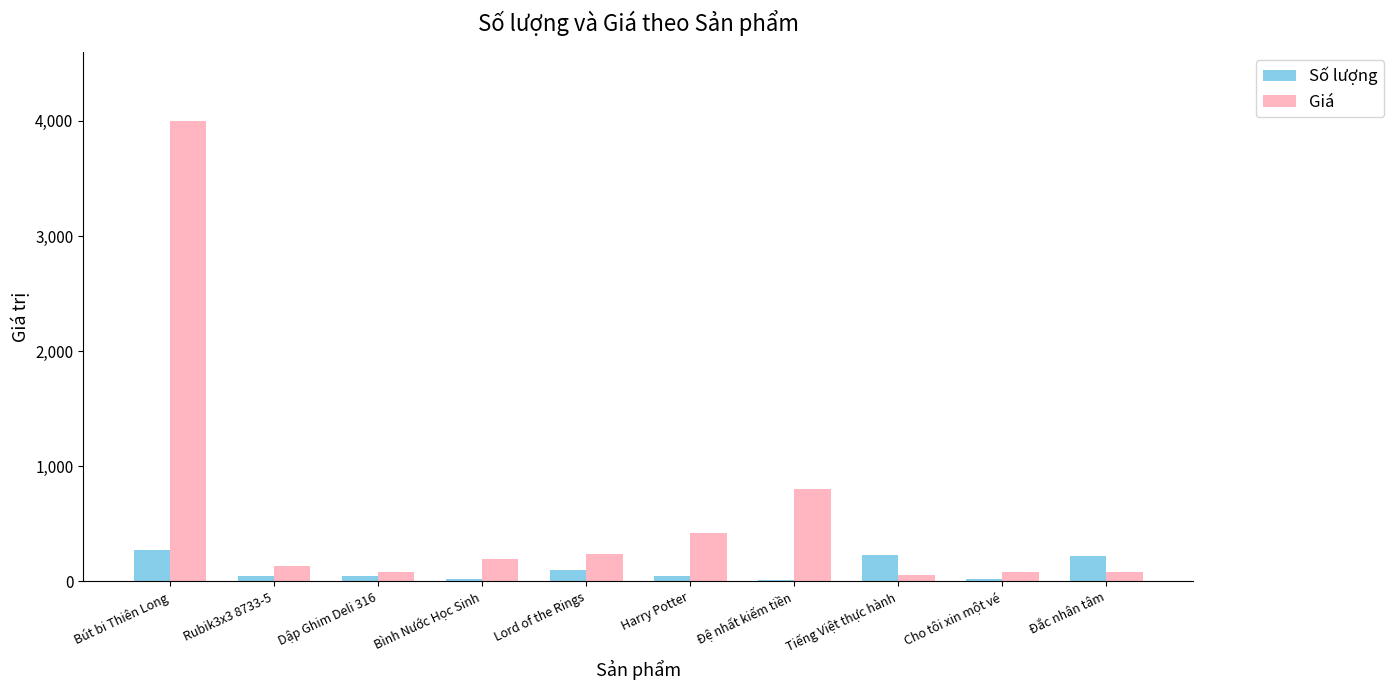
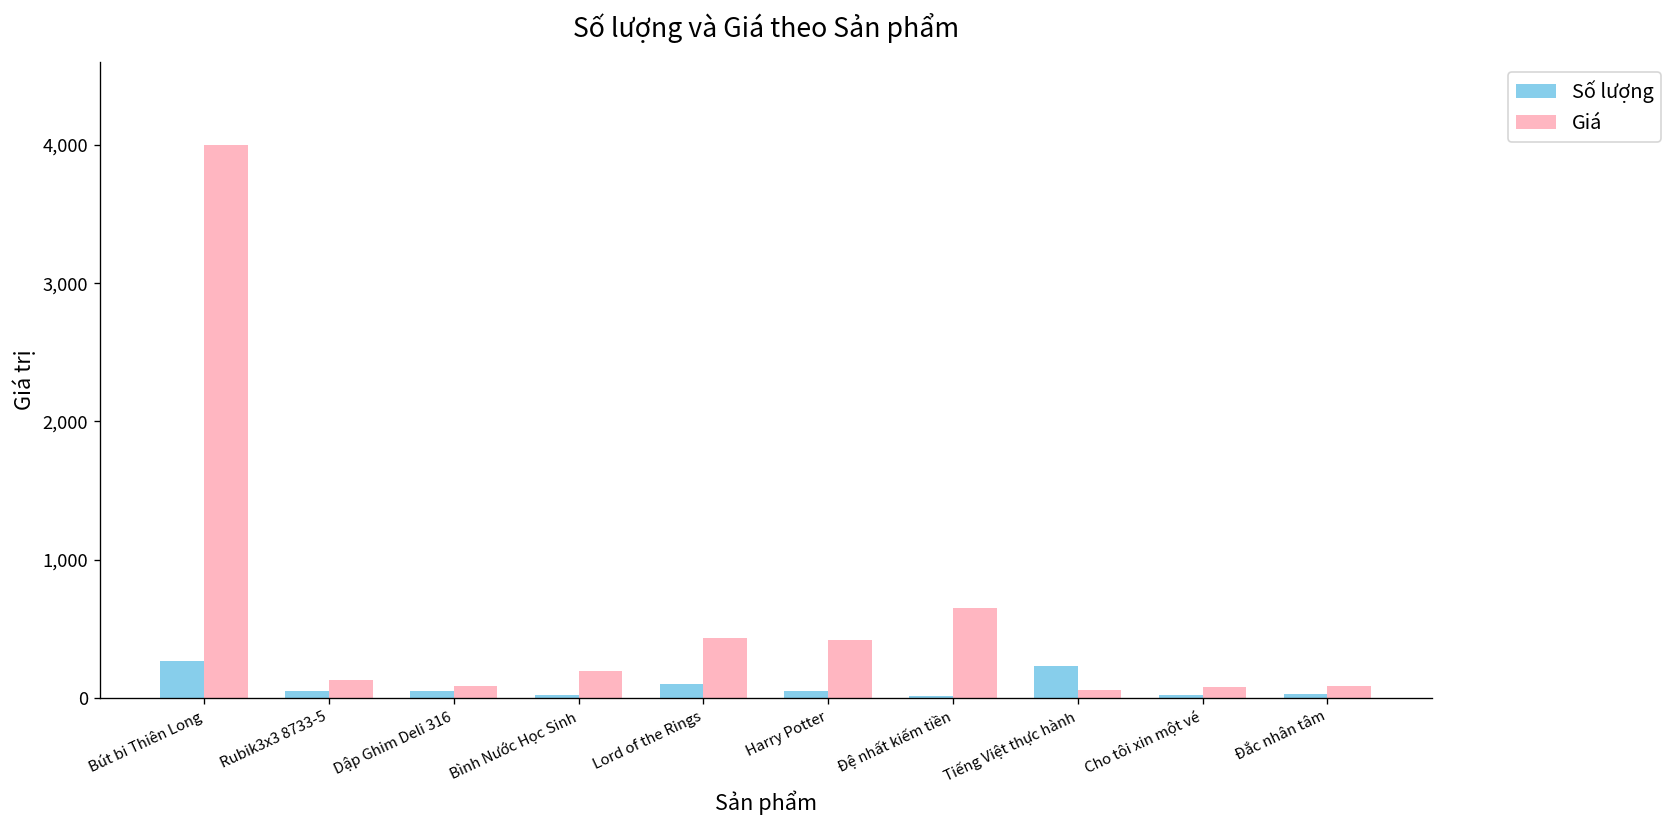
  {
    "Số lượng": {
      "Bút bi Thiên Long": "270",
      "Rubik3x3 8733-5": "50",
      "Dập Ghim Deli 316": "50",
      "Lord of the Rings": "100",
      "Harry Potter": "50",
      "Tiếng Việt thực hành": "230",
-     "Đắc nhân tâm": "220"
+     "Đắc nhân tâm": "30"
    },
    "Giá": {
      "Bút bi Thiên Long": "4,000",
      "Rubik3x3 8733-5": "130",
      "Dập Ghim Deli 316": "90",
      "Bình Nước Học Sinh": "200",
-     "Lord of the Rings": "240",
+     "Lord of the Rings": "440",
      "Harry Potter": "420",
-     "Đệ nhất kiếm tiền": "800",
+     "Đệ nhất kiếm tiền": "650",
      "Tiếng Việt thực hành": "60",
      "Cho tôi xin một vé": "80",
      "Đắc nhân tâm": "80"
    }
  }
